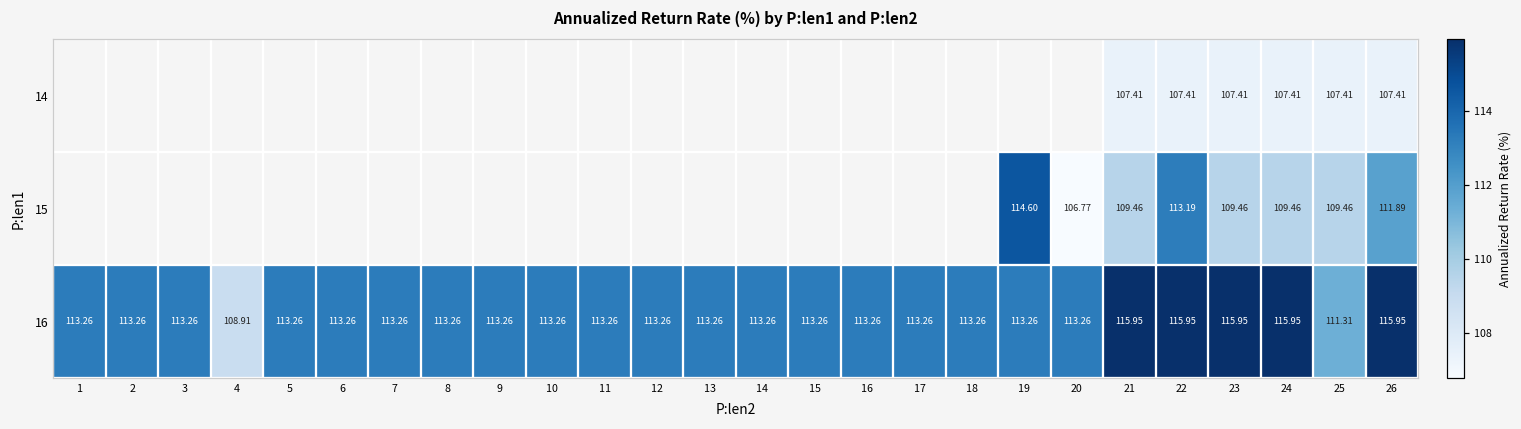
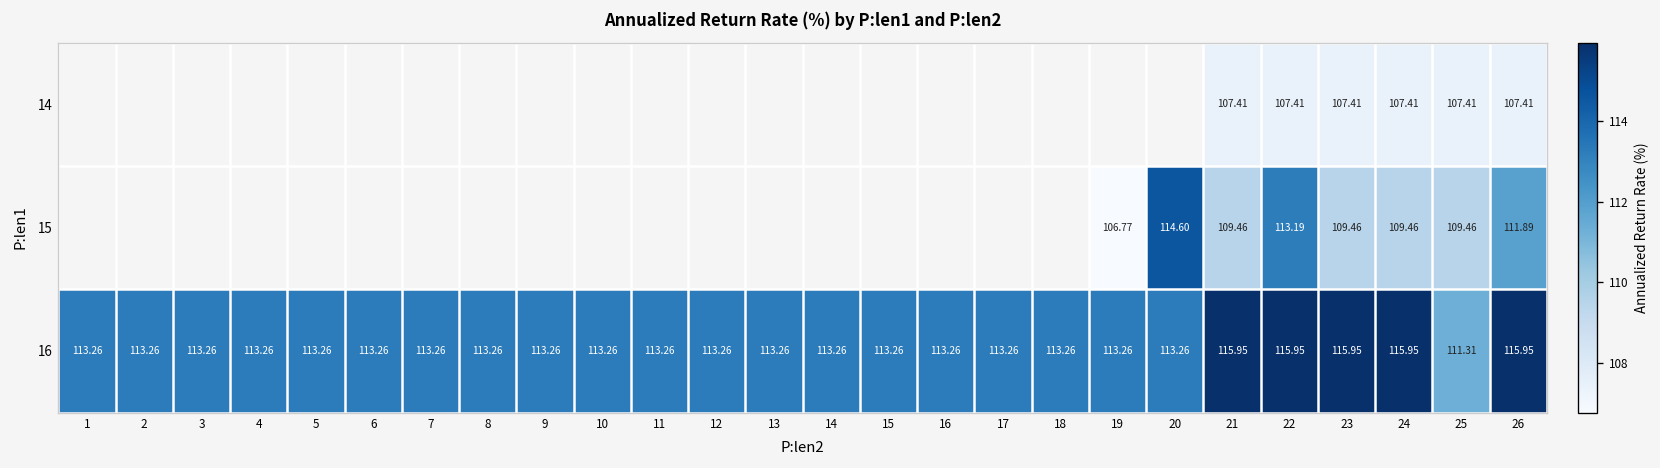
  {
    "14": {
      "21": 107.41,
      "22": 107.41,
      "23": 107.41,
      "24": 107.41,
      "25": 107.41,
      "26": 107.41
    },
    "15": {
-     "19": 114.60,
-     "20": 106.77,
+     "19": 106.77,
+     "20": 114.60,
      "21": 109.46,
      "22": 113.19,
      "23": 109.46,
      "24": 109.46,
      "25": 109.46,
      "26": 111.89
    },
    "16": {
      "1": 113.26,
      "2": 113.26,
      "3": 113.26,
-     "4": 108.91,
+     "4": 113.26,
      "5": 113.26,
      "6": 113.26,
      "7": 113.26,
      "8": 113.26,
      "9": 113.26,
      "10": 113.26,
      "11": 113.26,
      "12": 113.26,
      "13": 113.26,
      "14": 113.26,
      "15": 113.26,
      "16": 113.26,
      "17": 113.26,
      "18": 113.26,
      "19": 113.26,
      "20": 113.26,
      "21": 115.95,
      "22": 115.95,
      "23": 115.95,
      "24": 115.95,
      "25": 111.31,
      "26": 115.95
    }
  }
